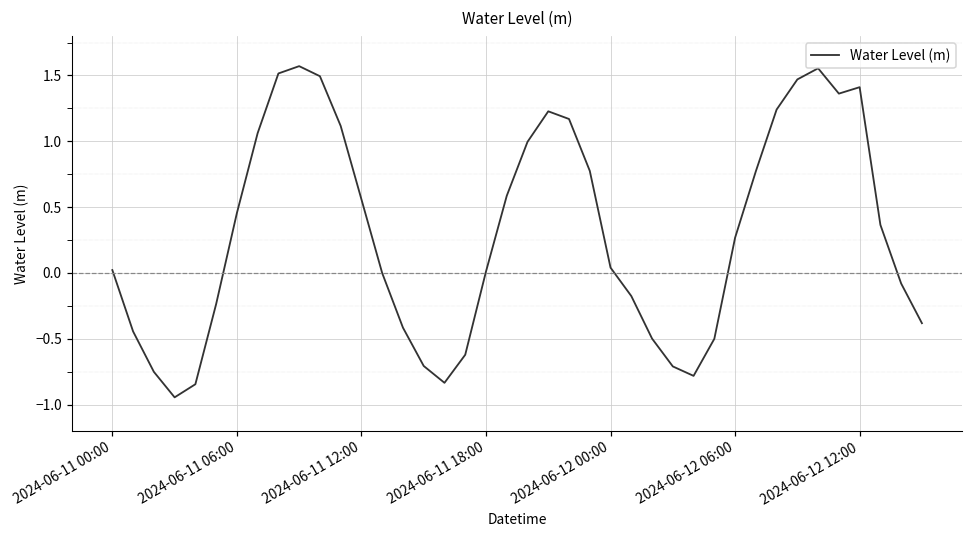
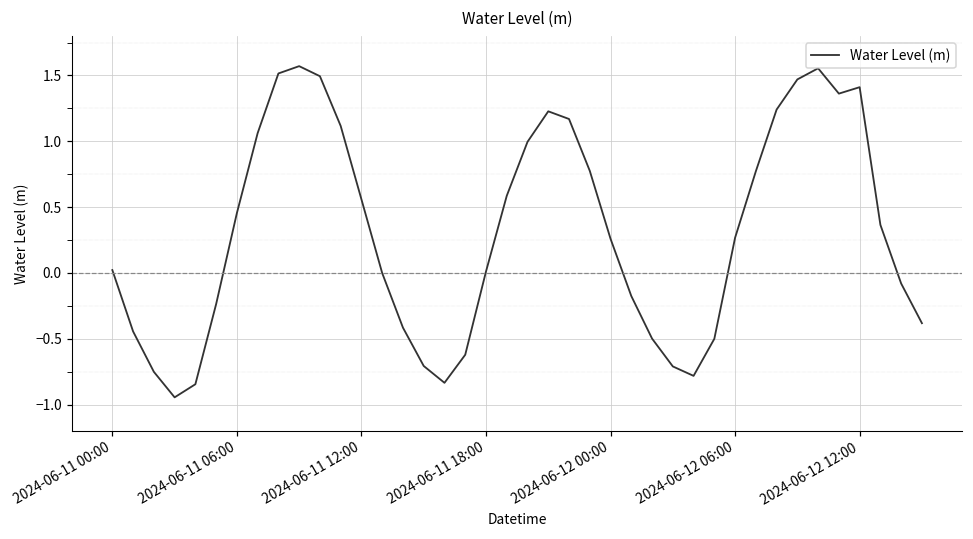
  {
    "2024-06-11 00:00": 0.02,
    "2024-06-11 06:00": 0.45,
    "2024-06-11 12:00": 0.56,
    "2024-06-11 18:00": 0.01,
-   "2024-06-12 00:00": 0.04,
+   "2024-06-12 00:00": 0.26,
    "2024-06-12 06:00": 0.27,
    "2024-06-12 12:00": 1.41
  }
